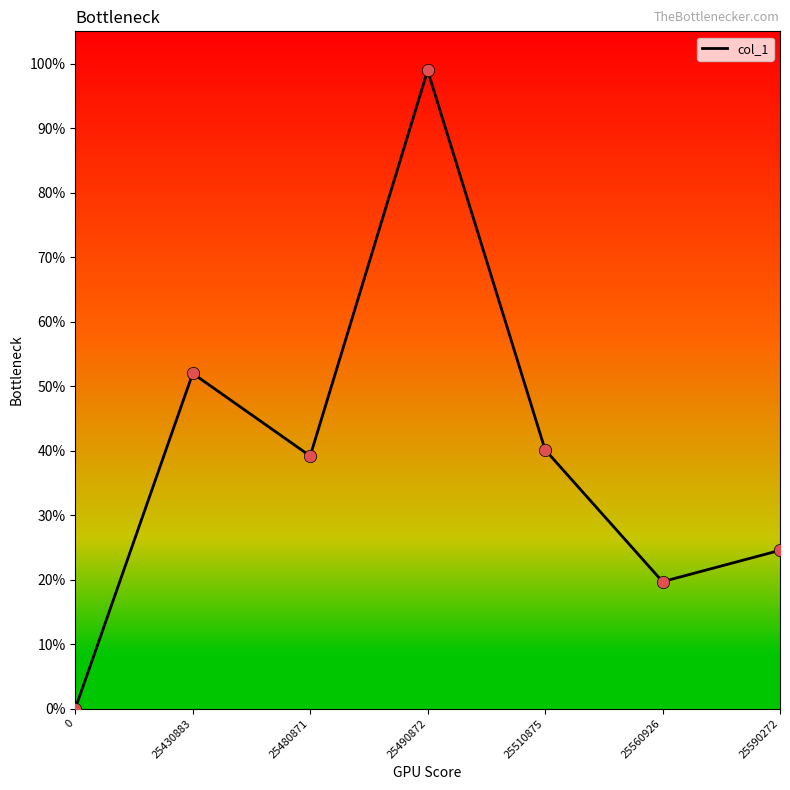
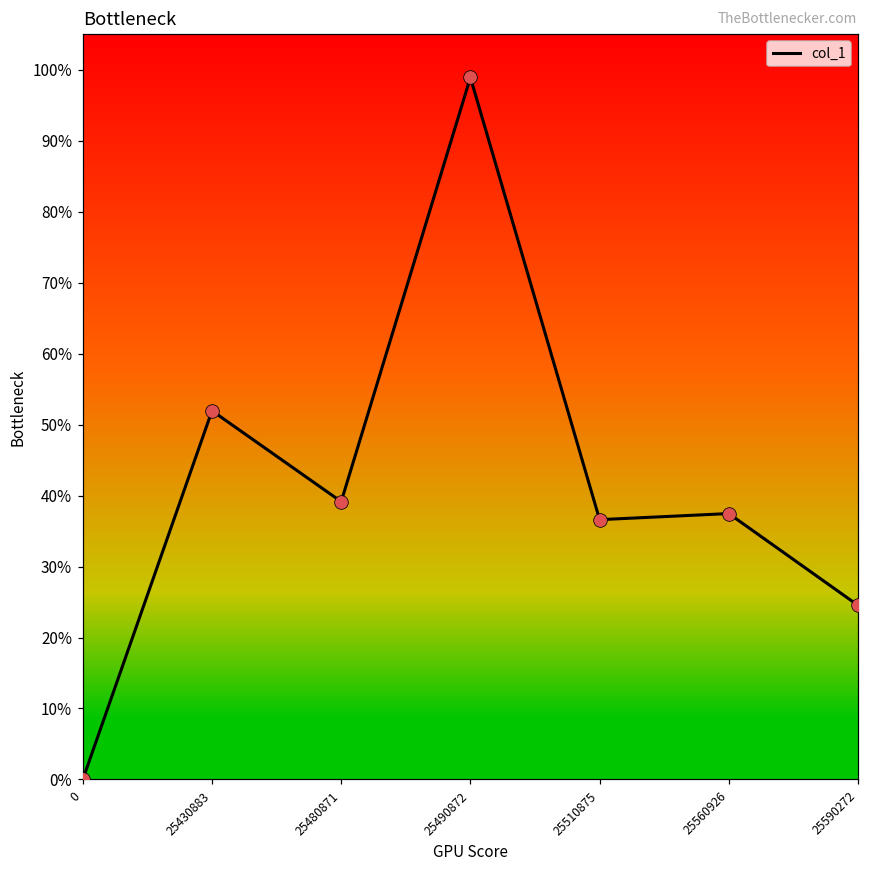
  {
    "0": "0%",
    "25430883": "52%",
    "25480871": "39%",
    "25490872": "99%",
-   "25510875": "40%",
-   "25560926": "20%",
+   "25510875": "37%",
+   "25560926": "37%",
    "25590272": "25%"
  }
